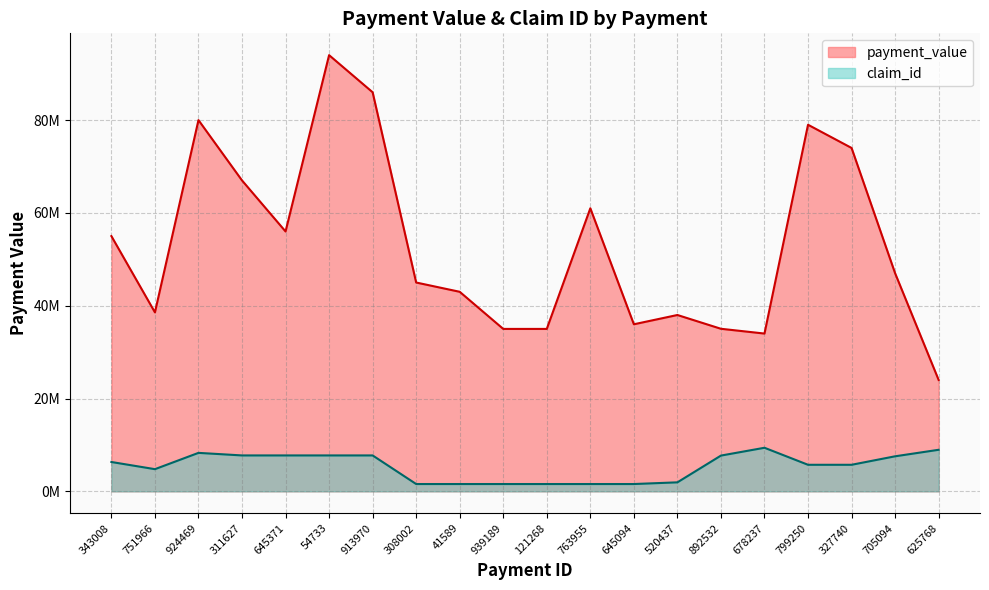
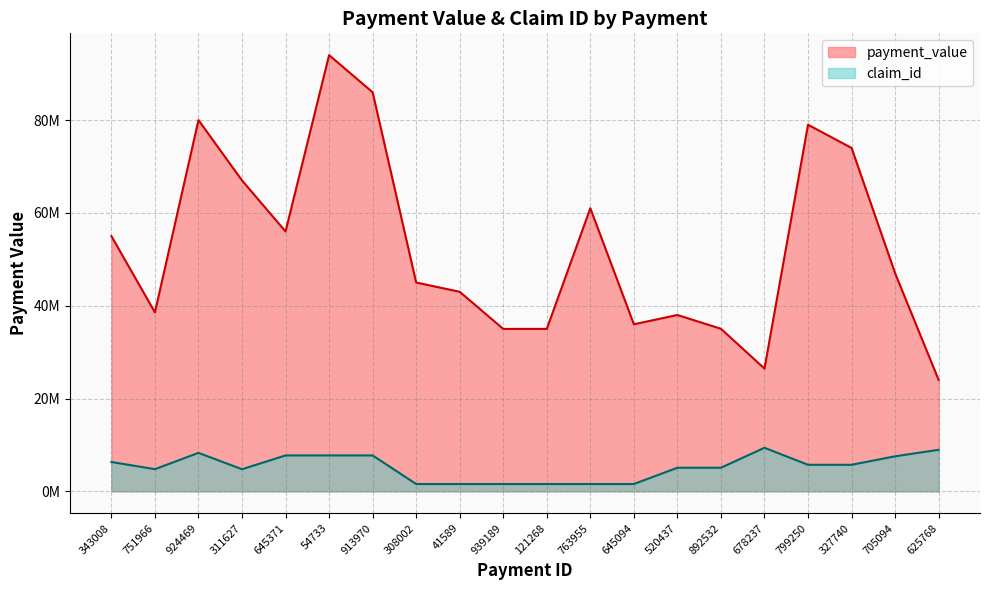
  {
    "payment_value": {
      "343008": 55000000,
      "751966": 39000000,
      "924469": 80000000,
      "311627": 67000000,
      "645371": 56000000,
      "54733": 94000000,
      "913970": 86000000,
      "308002": 45000000,
      "41589": 43000000,
      "939189": 35000000,
      "121268": 35000000,
      "763955": 61000000,
      "645094": 36000000,
      "520437": 38000000,
      "892532": 35000000,
-     "678237": 34000000,
+     "678237": 26000000,
      "799250": 79000000,
      "327740": 74000000,
      "705094": 47000000,
      "625768": 24000000
    },
    "claim_id": {
      "343008": 6000000,
      "751966": 5000000,
      "924469": 8000000,
-     "311627": 8000000,
+     "311627": 5000000,
      "645371": 8000000,
      "54733": 8000000,
      "913970": 8000000,
      "308002": 2000000,
      "41589": 2000000,
      "939189": 2000000,
      "121268": 2000000,
      "763955": 2000000,
      "645094": 2000000,
-     "520437": 2000000,
-     "892532": 8000000,
+     "520437": 5000000,
+     "892532": 5000000,
      "678237": 9000000,
      "799250": 6000000,
      "327740": 6000000,
      "705094": 8000000,
      "625768": 9000000
    }
  }
